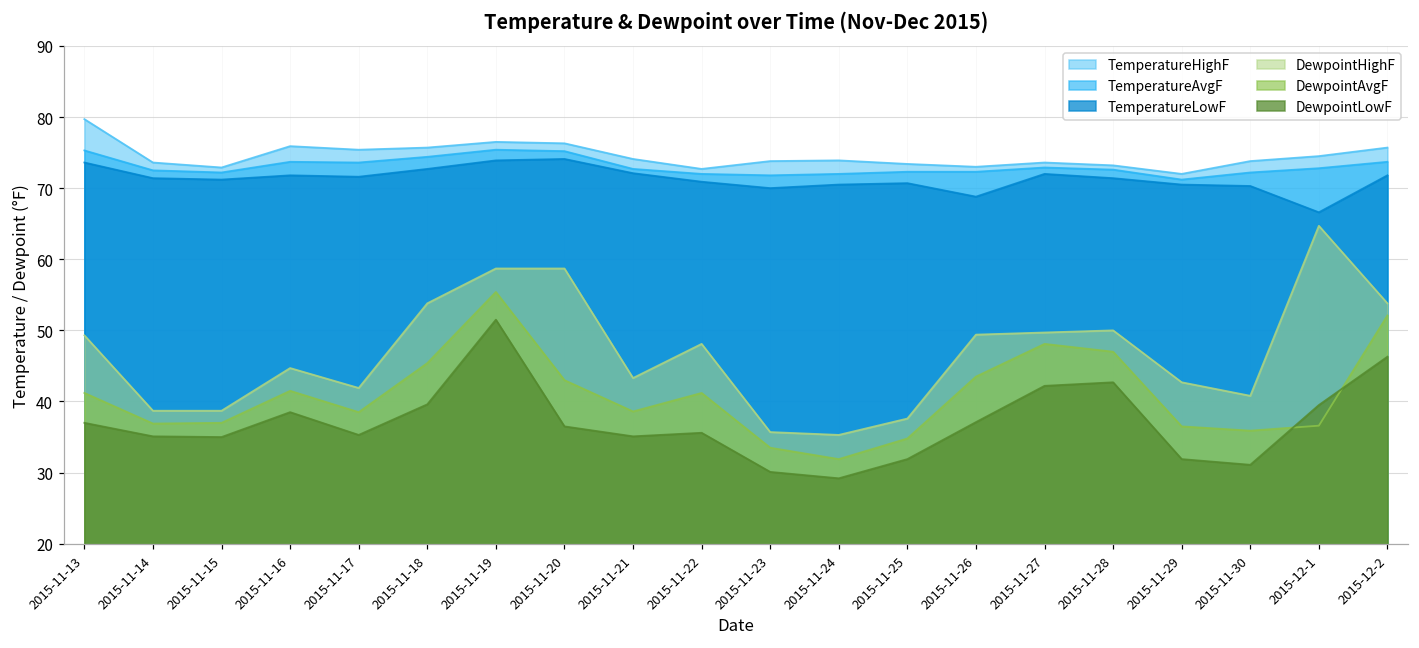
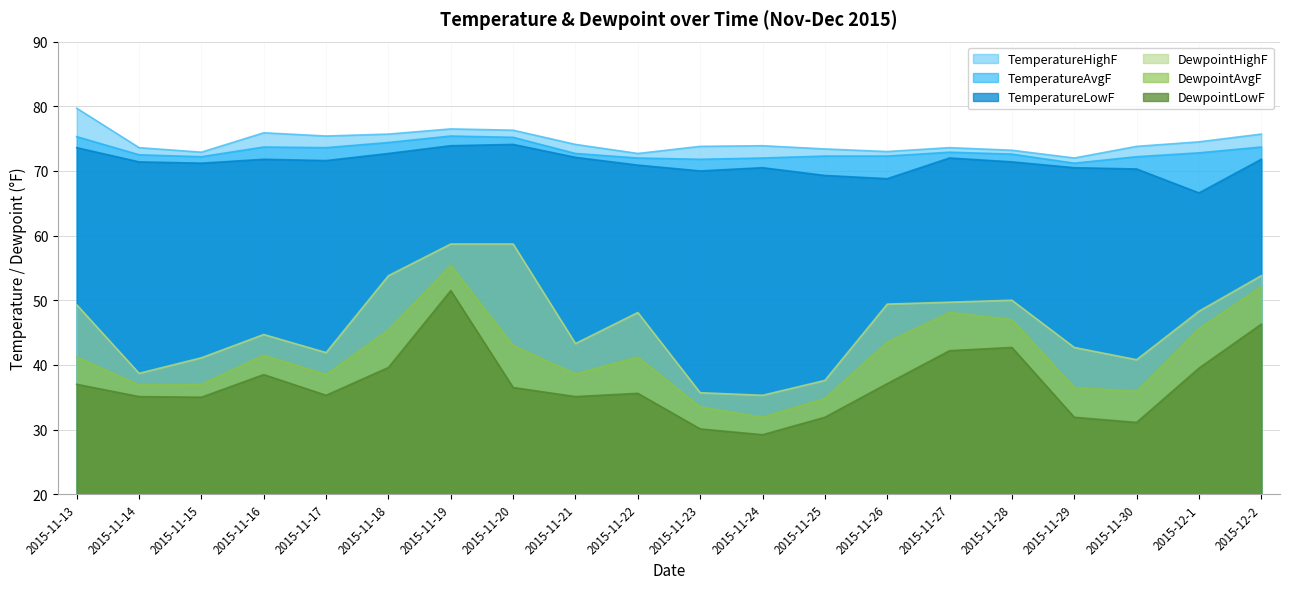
  {
    "TemperatureLowF": {
      "2015-11-13": 74,
      "2015-11-14": 71,
      "2015-11-15": 71,
      "2015-11-16": 72,
      "2015-11-17": 72,
      "2015-11-18": 73,
      "2015-11-19": 74,
      "2015-11-20": 74,
      "2015-11-21": 72,
      "2015-11-22": 71,
      "2015-11-23": 70,
      "2015-11-24": 71,
-     "2015-11-25": 71,
+     "2015-11-25": 69,
      "2015-11-26": 69,
      "2015-11-27": 72,
      "2015-11-28": 71,
      "2015-11-29": 71,
      "2015-11-30": 70,
      "2015-12-1": 67,
      "2015-12-2": 72
    },
    "DewpointHighF": {
      "2015-11-13": 49,
      "2015-11-14": 39,
-     "2015-11-15": 39,
+     "2015-11-15": 41,
      "2015-11-16": 45,
      "2015-11-17": 42,
      "2015-11-18": 54,
      "2015-11-19": 59,
      "2015-11-20": 59,
      "2015-11-21": 43,
      "2015-11-22": 48,
      "2015-11-23": 36,
      "2015-11-24": 35,
      "2015-11-25": 38,
      "2015-11-26": 49,
      "2015-11-27": 50,
      "2015-11-28": 50,
      "2015-11-29": 43,
      "2015-11-30": 41,
-     "2015-12-1": 65,
+     "2015-12-1": 48,
      "2015-12-2": 54
    },
    "DewpointAvgF": {
      "2015-11-13": 41,
      "2015-11-14": 37,
      "2015-11-15": 37,
      "2015-11-16": 42,
      "2015-11-17": 39,
      "2015-11-18": 45,
      "2015-11-19": 55,
      "2015-11-20": 43,
      "2015-11-21": 39,
      "2015-11-22": 41,
      "2015-11-23": 34,
      "2015-11-24": 32,
      "2015-11-25": 35,
      "2015-11-26": 44,
      "2015-11-27": 48,
      "2015-11-28": 47,
      "2015-11-29": 37,
      "2015-11-30": 36,
-     "2015-12-1": 37,
+     "2015-12-1": 46,
      "2015-12-2": 52
    },
    "DewpointLowF": {
      "2015-11-13": 37,
      "2015-11-14": 35,
      "2015-11-15": 35,
      "2015-11-16": 39,
      "2015-11-17": 35,
      "2015-11-18": 40,
      "2015-11-19": 52,
      "2015-11-20": 37,
      "2015-11-21": 35,
      "2015-11-22": 36,
      "2015-11-23": 30,
      "2015-11-24": 29,
      "2015-11-25": 32,
      "2015-11-26": 37,
      "2015-11-27": 42,
      "2015-11-28": 43,
      "2015-11-29": 32,
      "2015-11-30": 31,
      "2015-12-1": 40,
      "2015-12-2": 46
    }
  }
